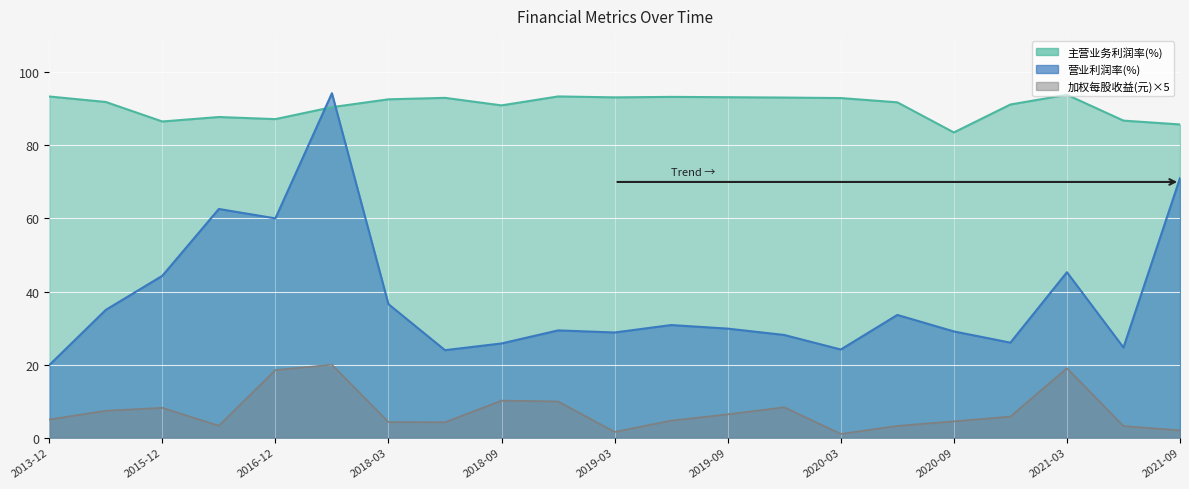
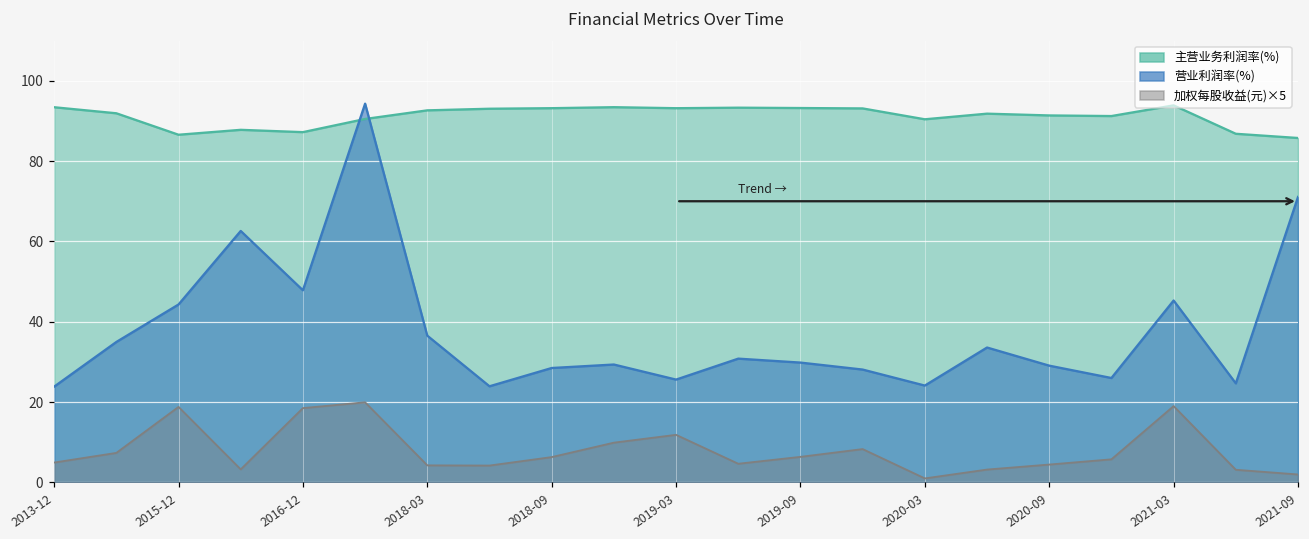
  {
    "主营业务利润率(%)": {
      "2013-12": 93,
      "2015-12": 87,
      "2016-12": 87,
      "2018-03": 93,
-     "2018-09": 91,
+     "2018-09": 93,
      "2019-03": 93,
      "2019-09": 93,
-     "2020-03": 93,
-     "2020-09": 84,
+     "2020-03": 90,
+     "2020-09": 91,
      "2021-09": 86
    },
    "营业利润率(%)": {
-     "2013-12": 20,
+     "2013-12": 24,
      "2015-12": 44,
-     "2016-12": 60,
+     "2016-12": 48,
      "2018-03": 37,
-     "2018-09": 26,
-     "2019-03": 29,
+     "2018-09": 28,
+     "2019-03": 26,
      "2019-09": 30,
      "2020-03": 24,
      "2020-09": 29,
      "2021-03": 45,
      "2021-09": 71
    },
    "加权每股收益(元)×5": {
      "2013-12": 5,
-     "2015-12": 8,
+     "2015-12": 19,
      "2016-12": 19,
      "2018-03": 4,
-     "2018-09": 10,
-     "2019-03": 2,
+     "2018-09": 6,
+     "2019-03": 12,
      "2019-09": 6,
      "2020-03": 1,
      "2020-09": 4,
      "2021-03": 19,
      "2021-09": 2
    }
  }
